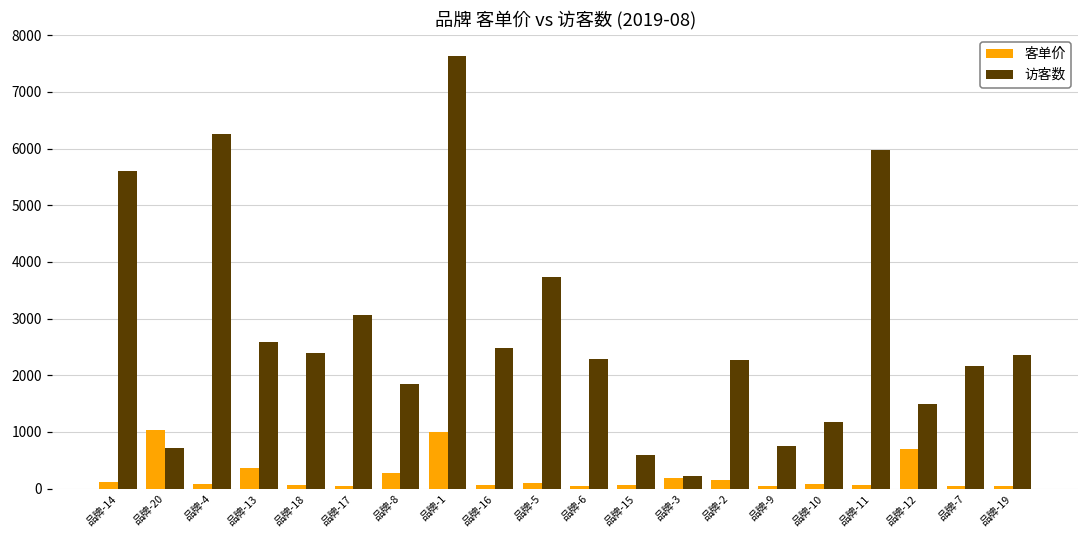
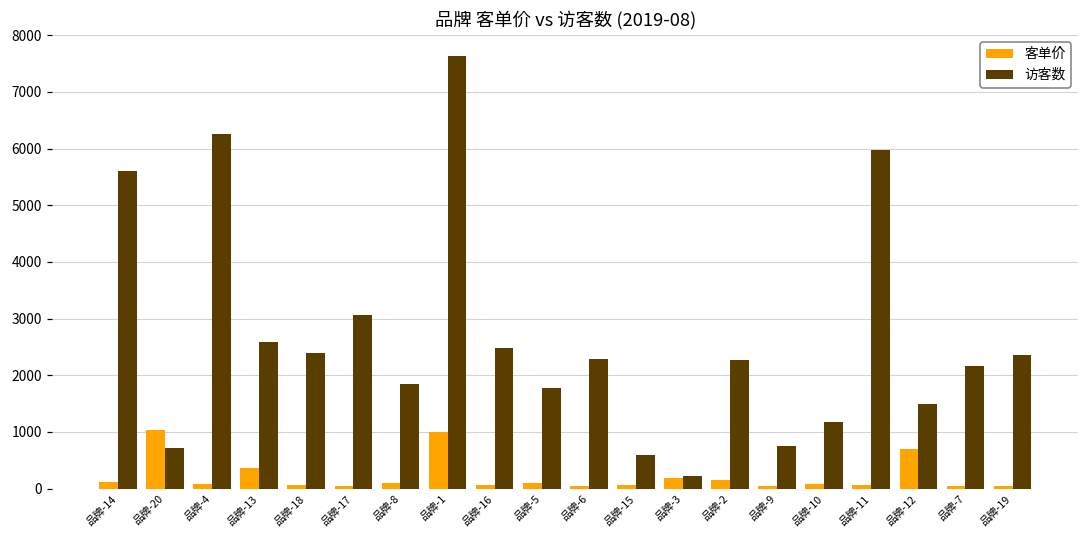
  {
    "客单价": {
      "品牌-14": 100,
      "品牌-20": 1000,
      "品牌-4": 100,
      "品牌-13": 400,
      "品牌-18": 100,
-     "品牌-8": 300,
+     "品牌-8": 100,
      "品牌-1": 1000,
      "品牌-16": 100,
      "品牌-5": 100,
      "品牌-15": 100,
      "品牌-3": 200,
      "品牌-2": 200,
      "品牌-9": 100,
      "品牌-10": 100,
      "品牌-11": 100,
      "品牌-12": 700
    },
    "访客数": {
      "品牌-14": 5600,
      "品牌-20": 700,
      "品牌-4": 6300,
      "品牌-13": 2600,
      "品牌-18": 2400,
      "品牌-17": 3100,
      "品牌-8": 1900,
      "品牌-1": 7600,
      "品牌-16": 2500,
-     "品牌-5": 3700,
+     "品牌-5": 1800,
      "品牌-6": 2300,
      "品牌-15": 600,
      "品牌-3": 200,
      "品牌-2": 2300,
      "品牌-9": 700,
      "品牌-10": 1200,
      "品牌-11": 6000,
      "品牌-12": 1500,
      "品牌-7": 2200,
      "品牌-19": 2400
    }
  }
